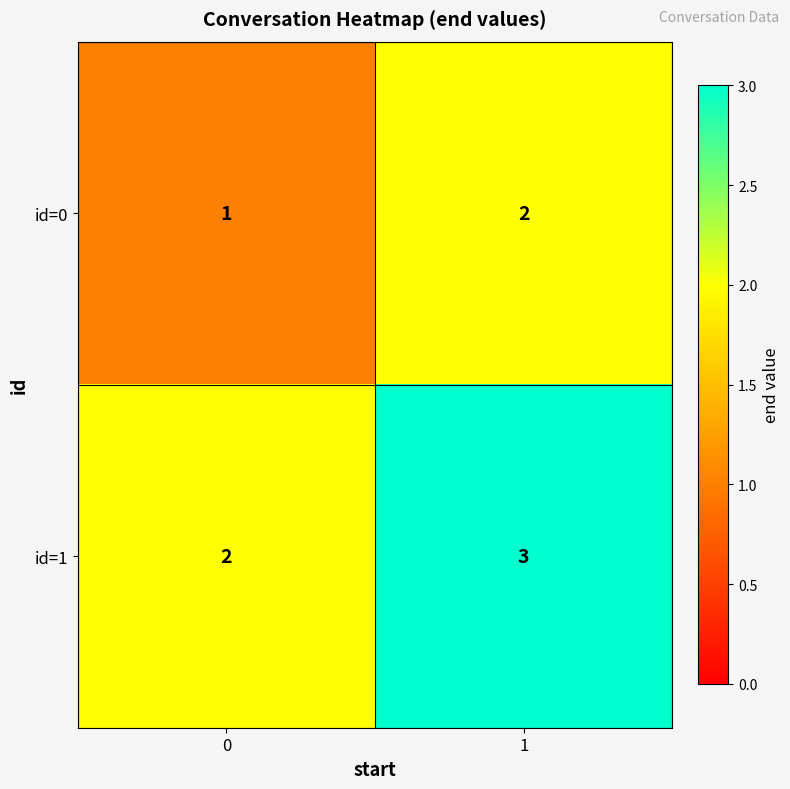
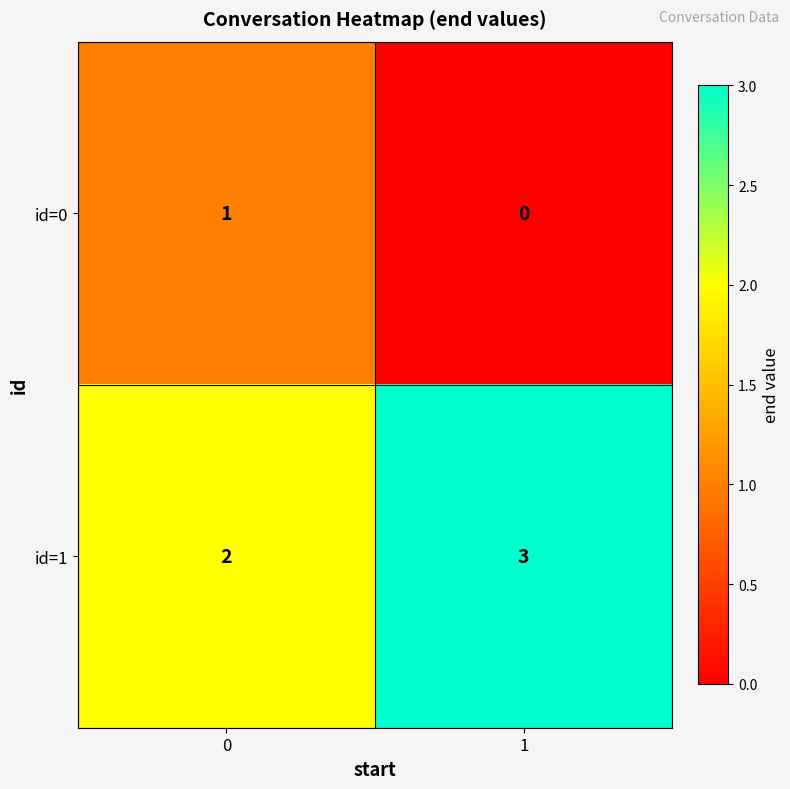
  {
    "id=0": {
      "0": 1,
-     "1": 2
+     "1": 0
    },
    "id=1": {
      "0": 2,
      "1": 3
    }
  }
